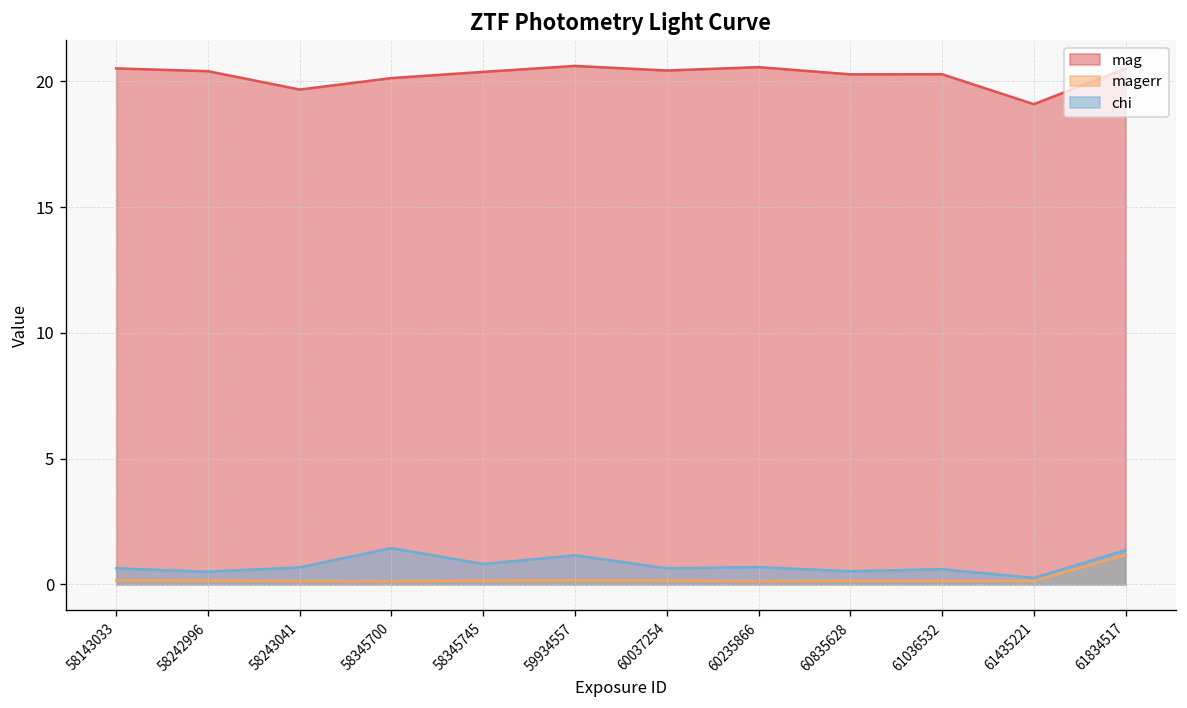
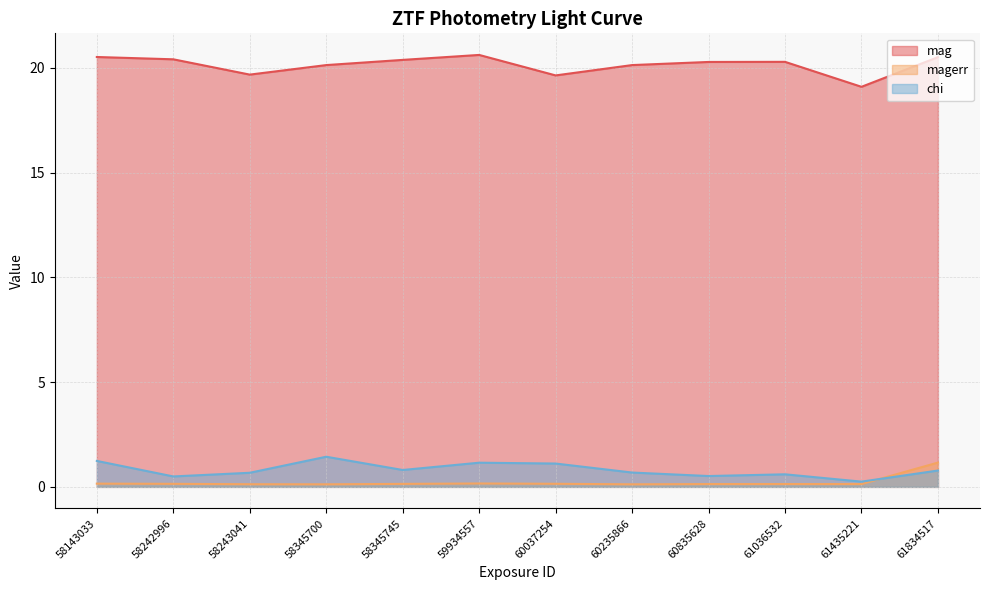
  {
    "mag": {
      "58143033": 20.5,
      "58242996": 20.4,
      "58243041": 19.7,
      "58345700": 20.1,
      "58345745": 20.4,
      "59934557": 20.6,
-     "60037254": 20.4,
-     "60235866": 20.6,
+     "60037254": 19.6,
+     "60235866": 20.1,
      "60835628": 20.3,
      "61036532": 20.3,
      "61435221": 19.1
    },
    "magerr": {
      "58143033": 0.2,
      "58242996": 0.1,
      "58243041": 0.1,
      "58345700": 0.1,
      "58345745": 0.1,
      "59934557": 0.2,
      "60037254": 0.1,
      "60235866": 0.1,
      "60835628": 0.1,
      "61036532": 0.1,
      "61834517": 1.2
    },
    "chi": {
-     "58143033": 0.6,
+     "58143033": 1.2,
      "58242996": 0.5,
      "58243041": 0.7,
      "58345700": 1.4,
      "58345745": 0.8,
      "59934557": 1.2,
-     "60037254": 0.6,
+     "60037254": 1.1,
      "60235866": 0.7,
      "60835628": 0.5,
      "61036532": 0.6,
-     "61834517": 1.4
+     "61834517": 0.8
    }
  }
